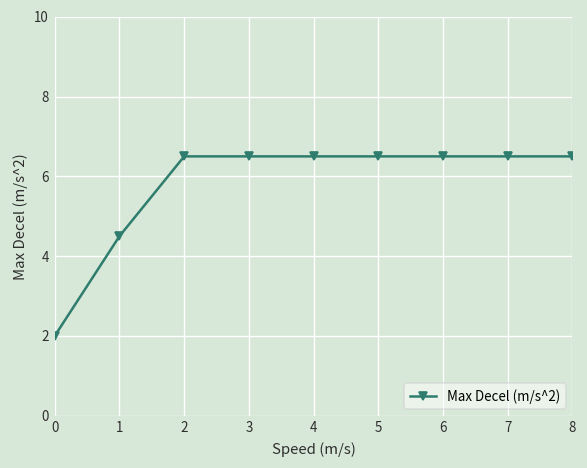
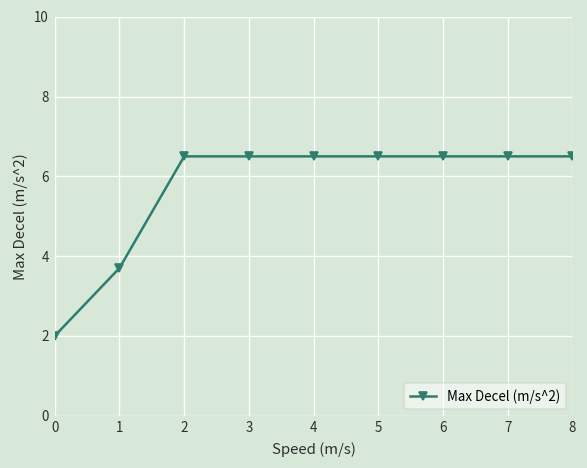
  {
    "0": 2.0,
-   "1": 4.5,
+   "1": 3.7,
    "2": 6.5,
    "3": 6.5,
    "4": 6.5,
    "5": 6.5,
    "6": 6.5,
    "7": 6.5,
    "8": 6.5
  }
